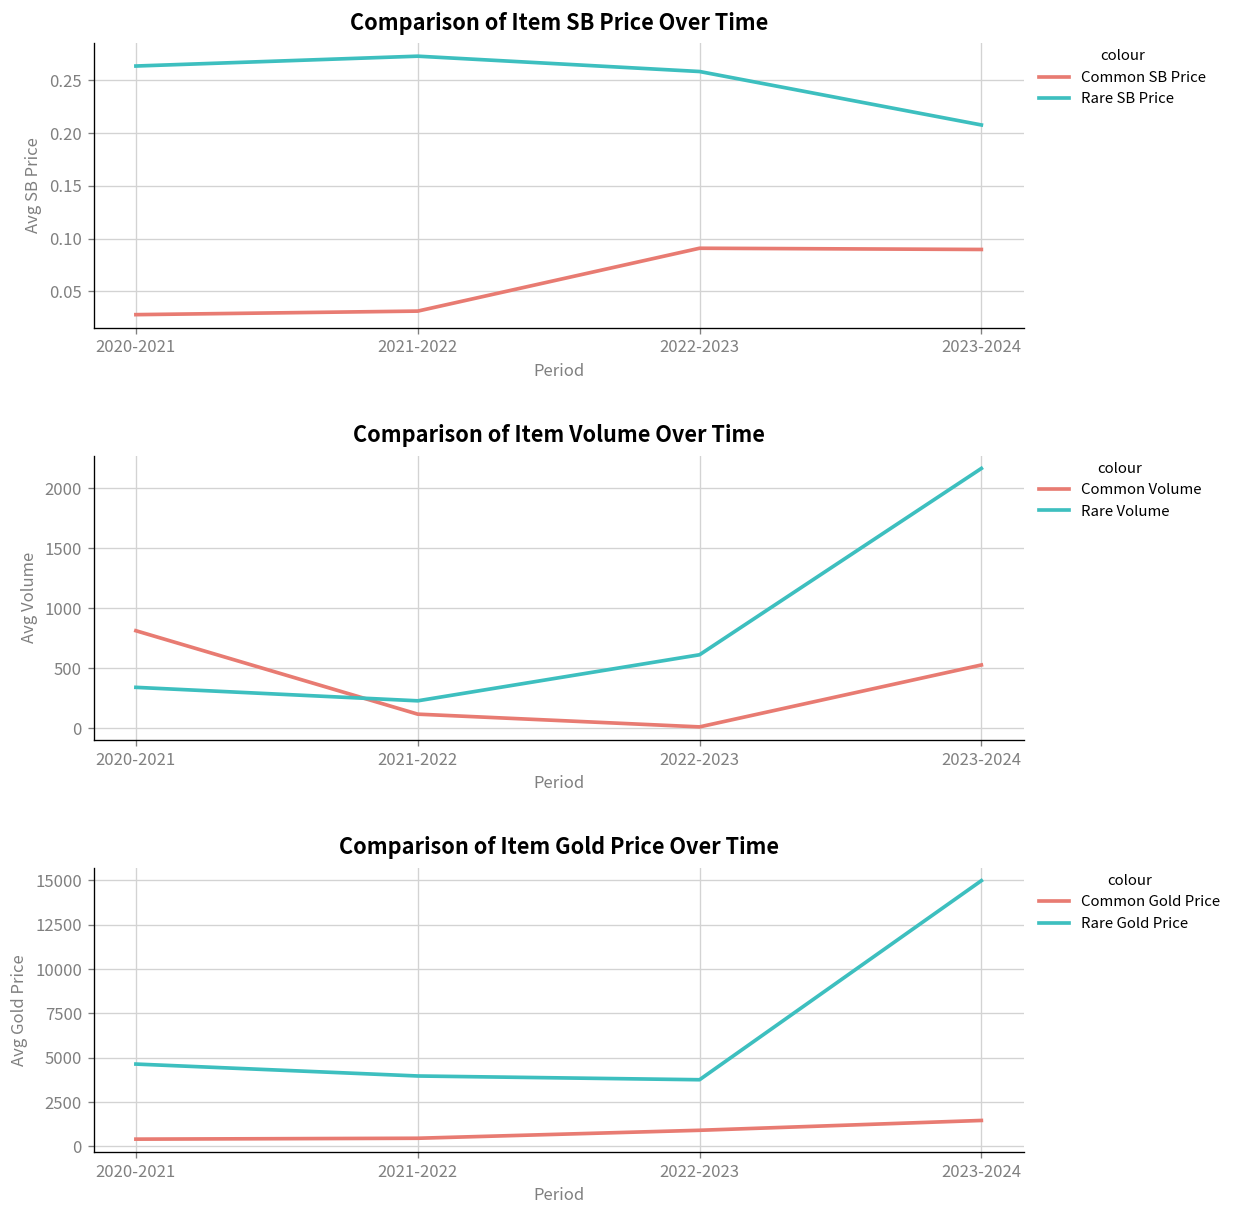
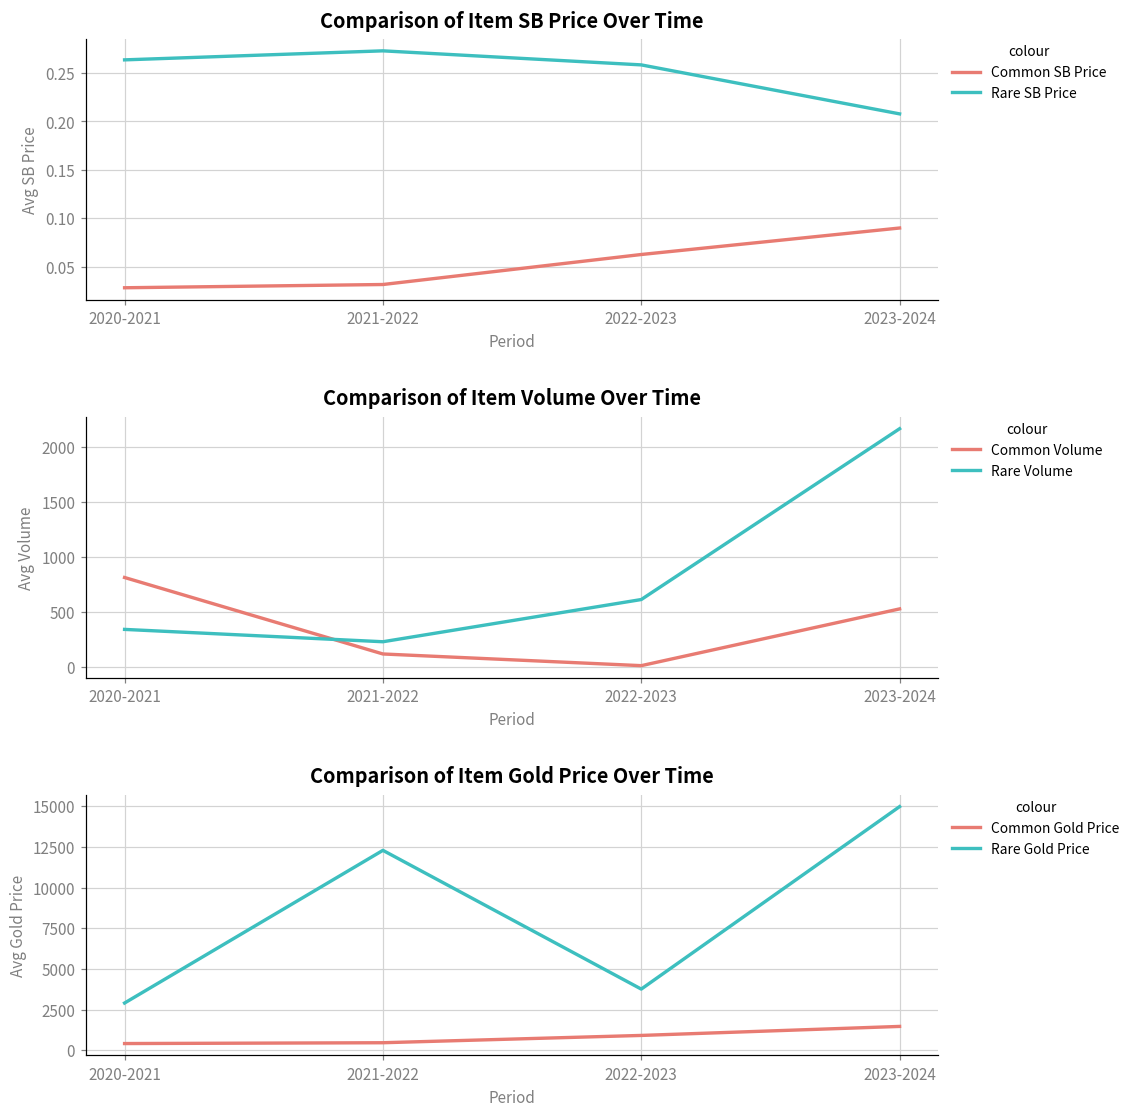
  {
    "Comparison of Item SB Price Over Time": {
      "Common SB Price": {
        "2020-2021": 0.03,
        "2021-2022": 0.03,
-       "2022-2023": 0.09,
+       "2022-2023": 0.06,
        "2023-2024": 0.09
      },
      "Rare SB Price": {
        "2020-2021": 0.26,
        "2021-2022": 0.27,
        "2022-2023": 0.26,
        "2023-2024": 0.21
      }
    },
    "Comparison of Item Volume Over Time": {
      "Common Volume": {
        "2020-2021": 810,
        "2021-2022": 120,
        "2022-2023": 10,
        "2023-2024": 530
      },
      "Rare Volume": {
        "2020-2021": 340,
        "2021-2022": 230,
        "2022-2023": 610,
        "2023-2024": 2160
      }
    },
    "Comparison of Item Gold Price Over Time": {
      "Common Gold Price": {
        "2020-2021": 400,
        "2021-2022": 500,
        "2022-2023": 900,
        "2023-2024": 1500
      },
      "Rare Gold Price": {
-       "2020-2021": 4600,
-       "2021-2022": 4000,
+       "2020-2021": 2900,
+       "2021-2022": 12300,
        "2022-2023": 3800,
        "2023-2024": 15000
      }
    }
  }
